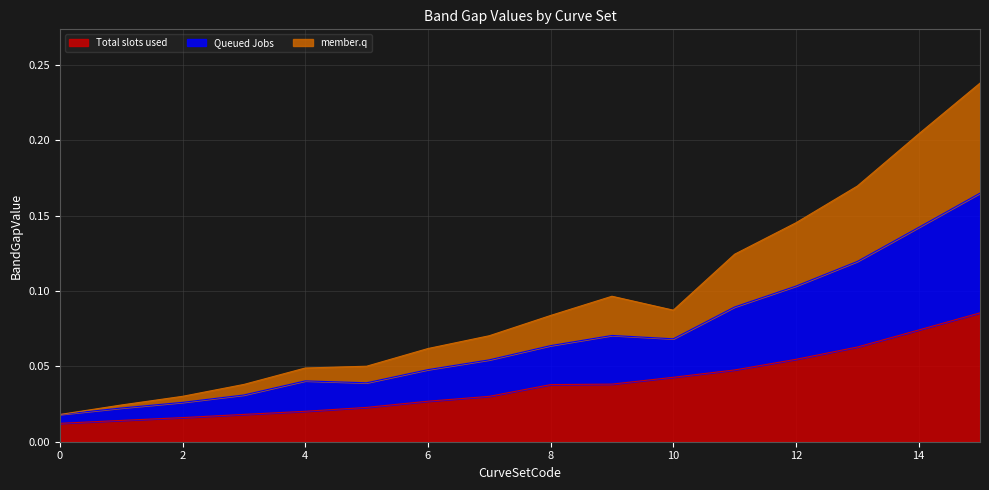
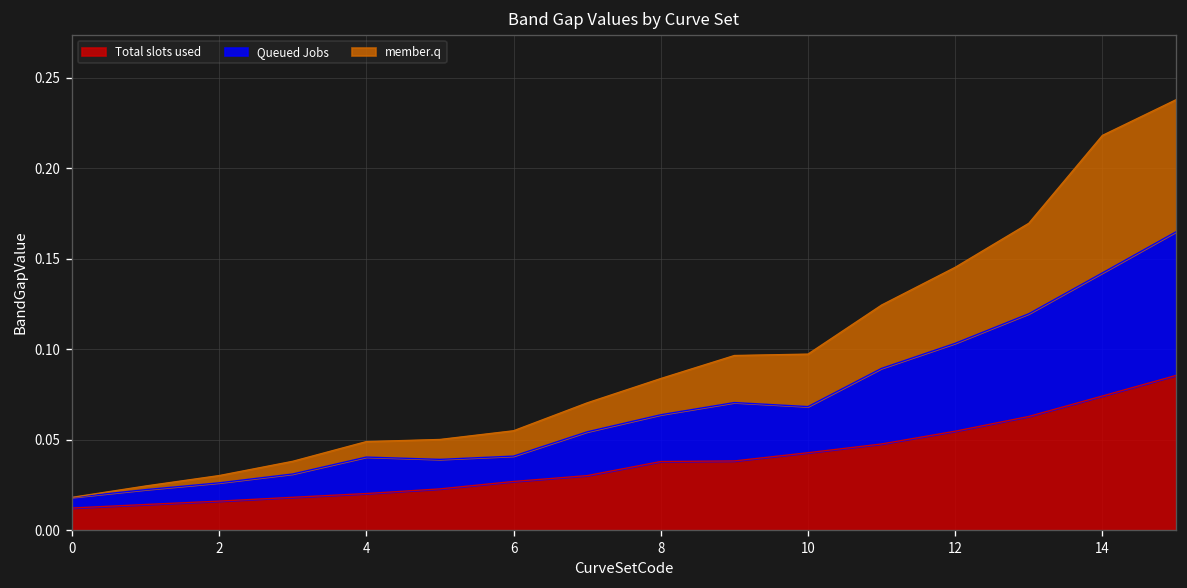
  {
    "Total slots used": {
      "0": 0.012,
      "2": 0.016,
      "4": 0.020,
      "6": 0.027,
      "8": 0.038,
      "10": 0.043,
      "12": 0.055,
      "14": 0.074
    },
    "Queued Jobs": {
      "2": 0.010,
      "4": 0.020,
-     "6": 0.021,
+     "6": 0.014,
      "8": 0.026,
      "10": 0.026,
      "12": 0.049,
      "14": 0.068
    },
    "member.q": {
      "2": 0.004,
      "4": 0.009,
      "6": 0.014,
      "8": 0.020,
-     "10": 0.019,
+     "10": 0.029,
      "12": 0.042,
-     "14": 0.062
+     "14": 0.076
    }
  }
